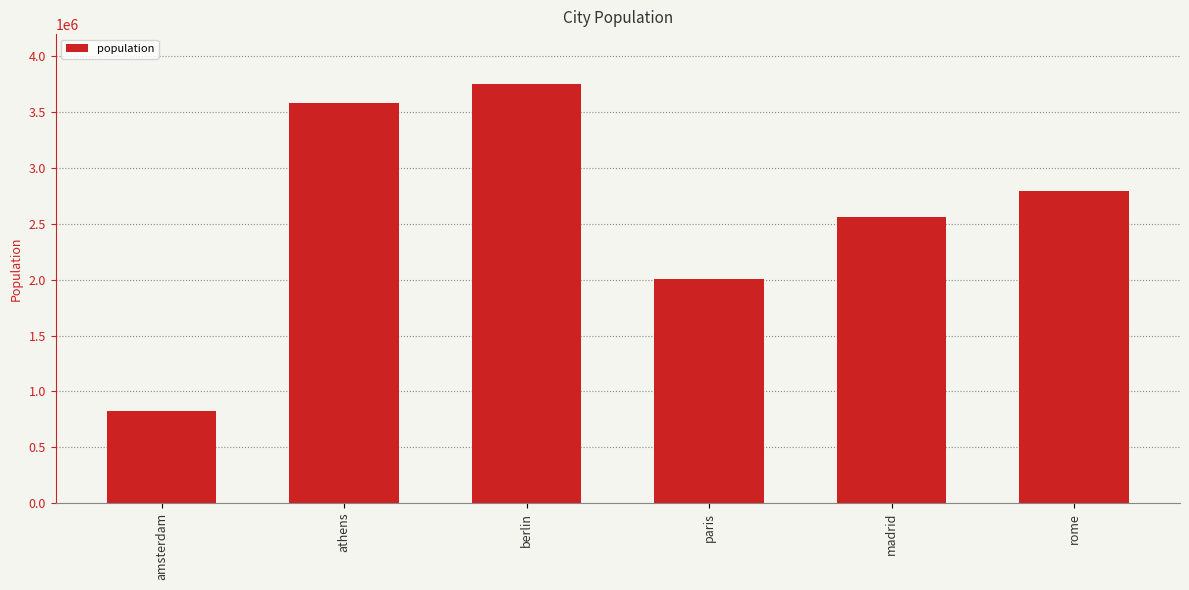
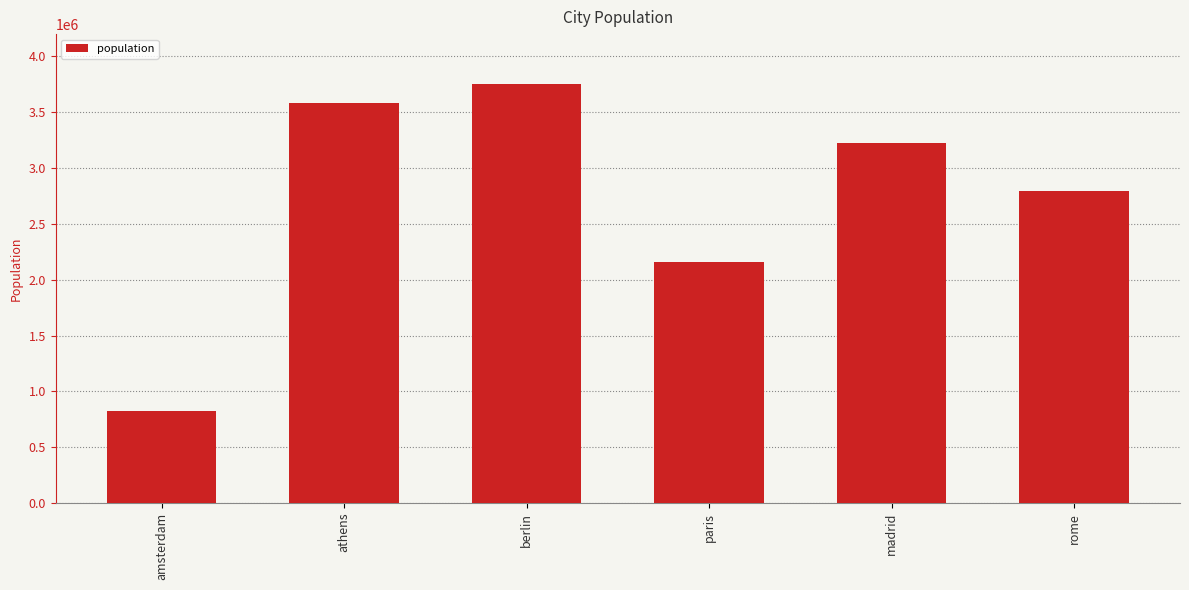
  {
    "amsterdam": 820000,
    "athens": 3580000,
    "berlin": 3760000,
-   "paris": 2000000,
-   "madrid": 2560000,
+   "paris": 2160000,
+   "madrid": 3220000,
    "rome": 2800000
  }
